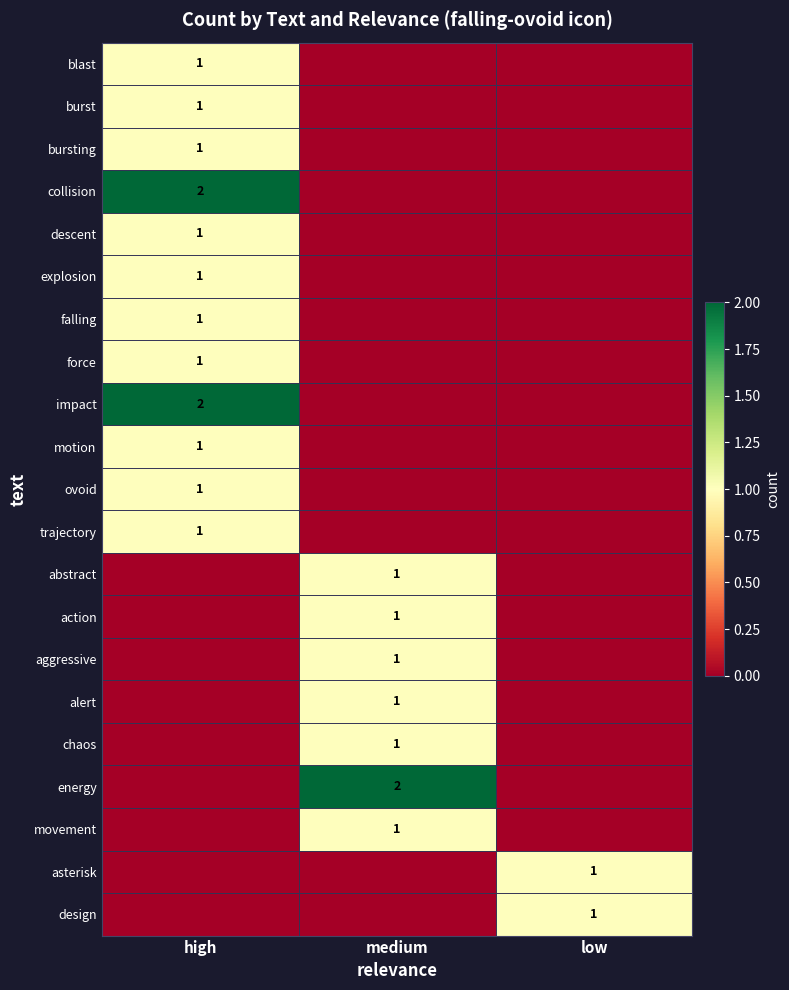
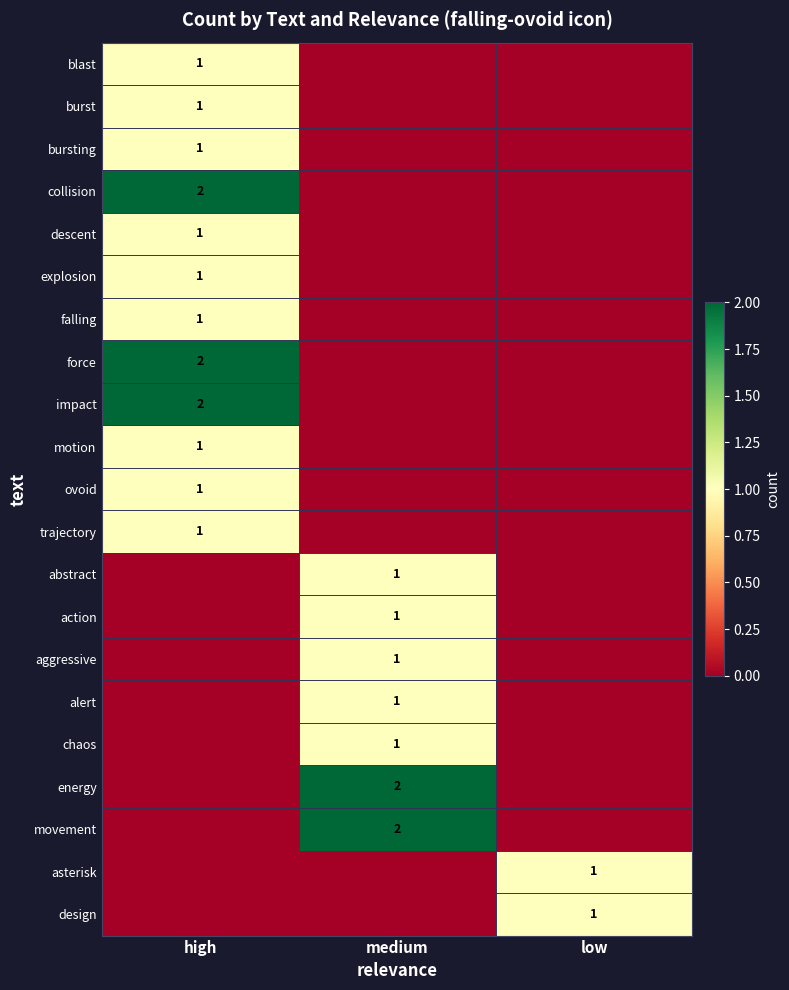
  {
    "blast": {
      "high": 1
    },
    "burst": {
      "high": 1
    },
    "bursting": {
      "high": 1
    },
    "collision": {
      "high": 2
    },
    "descent": {
      "high": 1
    },
    "explosion": {
      "high": 1
    },
    "falling": {
      "high": 1
    },
    "force": {
-     "high": 1
+     "high": 2
    },
    "impact": {
      "high": 2
    },
    "motion": {
      "high": 1
    },
    "ovoid": {
      "high": 1
    },
    "trajectory": {
      "high": 1
    },
    "abstract": {
      "medium": 1
    },
    "action": {
      "medium": 1
    },
    "aggressive": {
      "medium": 1
    },
    "alert": {
      "medium": 1
    },
    "chaos": {
      "medium": 1
    },
    "energy": {
      "medium": 2
    },
    "movement": {
-     "medium": 1
+     "medium": 2
    },
    "asterisk": {
      "low": 1
    },
    "design": {
      "low": 1
    }
  }
